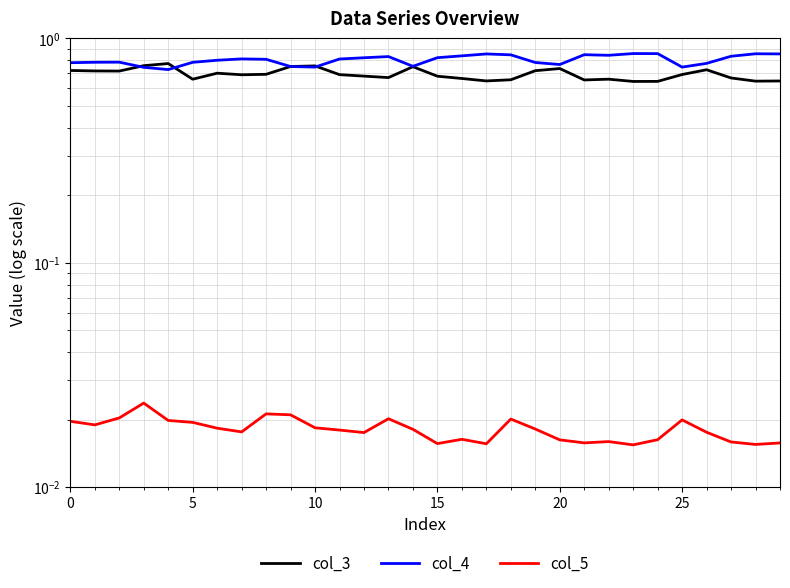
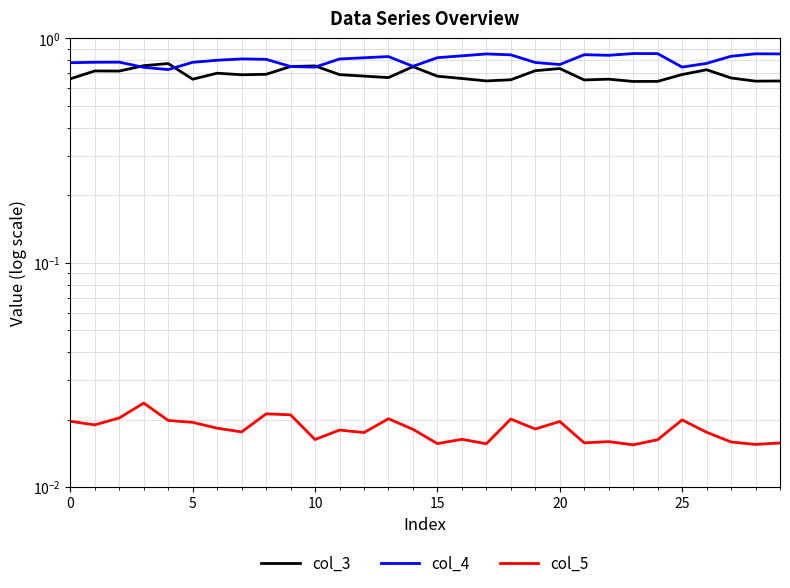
  {
    "col_3": {
-     "0": 0.72,
+     "0": 0.66,
      "5": 0.66,
      "15": 0.68,
      "20": 0.73,
      "25": 0.69
    },
    "col_4": {
      "0": 0.78,
      "5": 0.78,
      "15": 0.82,
      "20": 0.77,
      "25": 0.75
    },
    "col_5": {
      "0": 0.020,
      "5": 0.019,
-     "10": 0.018,
+     "10": 0.016,
      "15": 0.016,
-     "20": 0.016,
+     "20": 0.020,
      "25": 0.020
    }
  }
